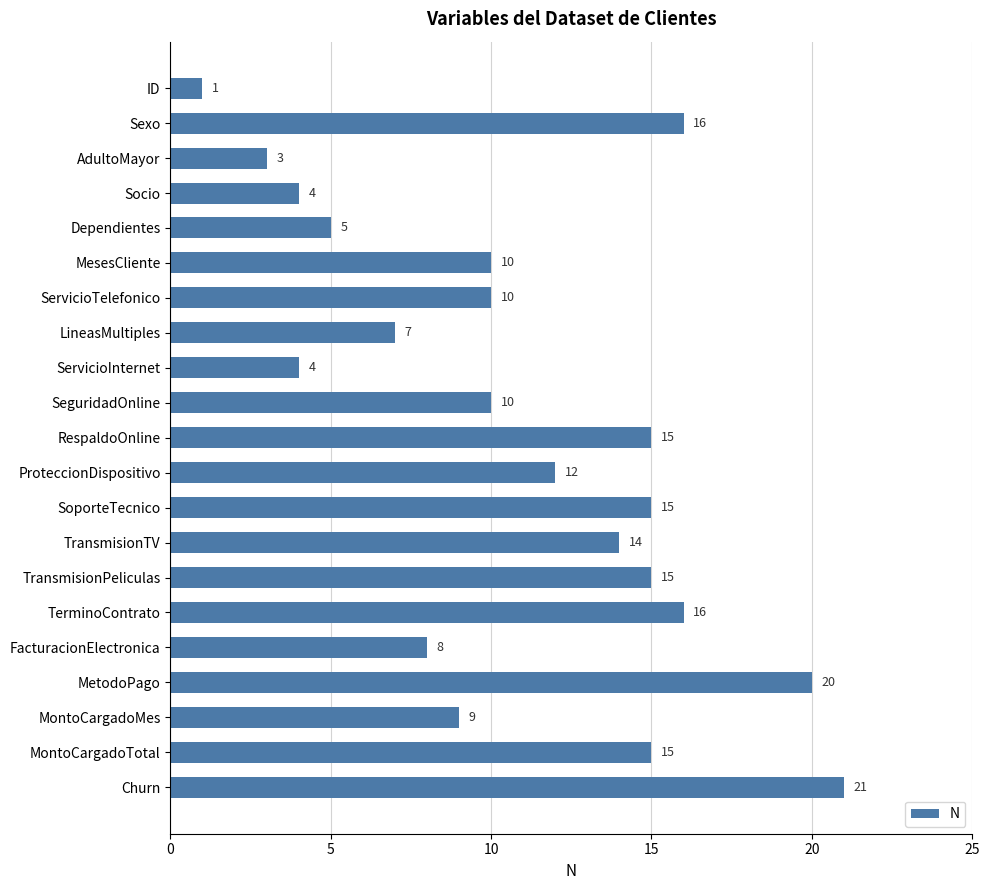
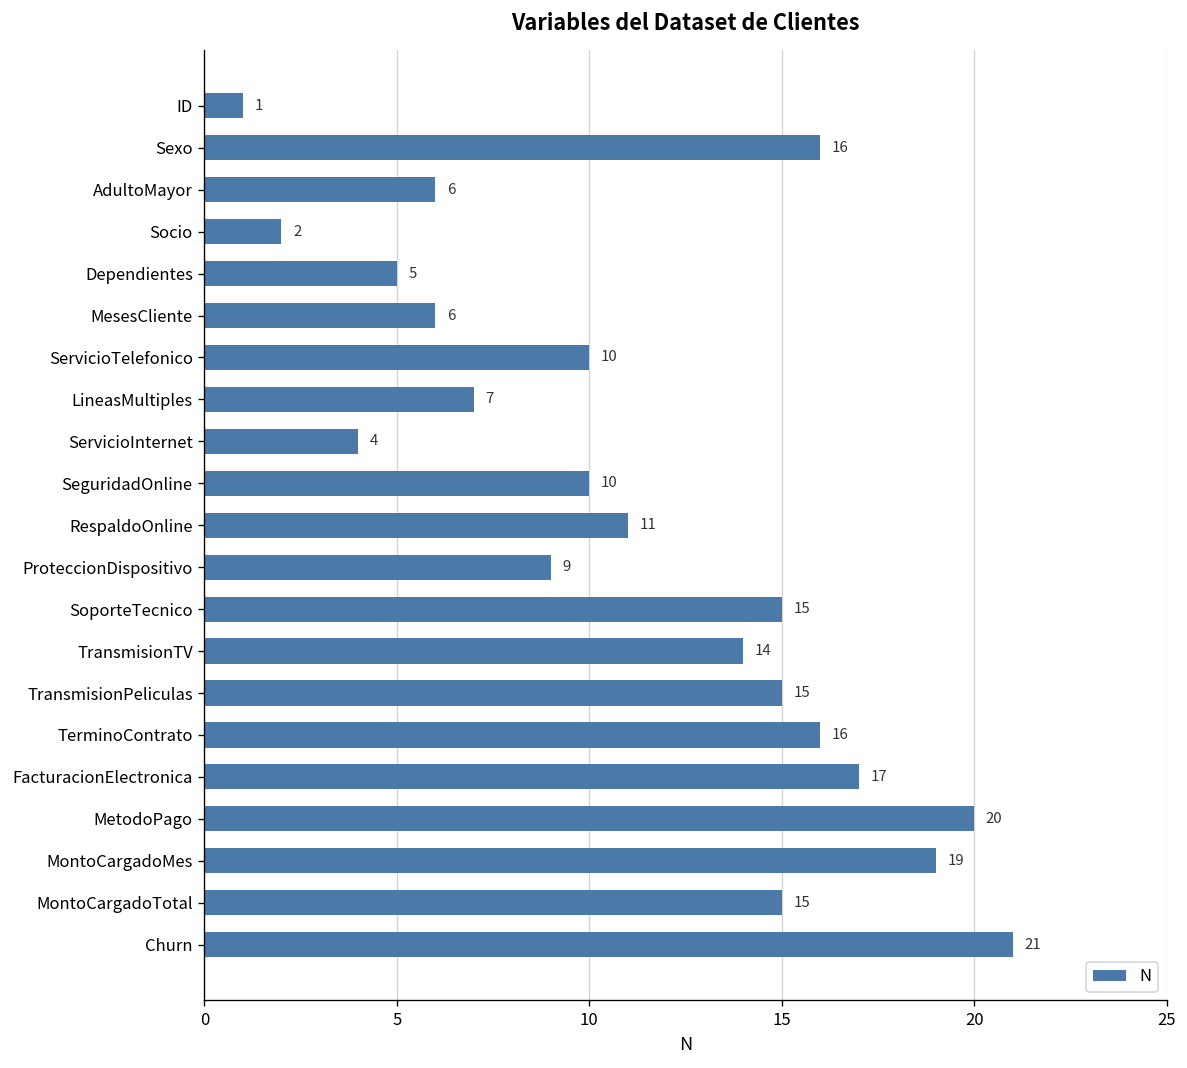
  {
    "ID": 1,
    "Sexo": 16,
-   "AdultoMayor": 3,
-   "Socio": 4,
+   "AdultoMayor": 6,
+   "Socio": 2,
    "Dependientes": 5,
-   "MesesCliente": 10,
+   "MesesCliente": 6,
    "ServicioTelefonico": 10,
    "LineasMultiples": 7,
    "ServicioInternet": 4,
    "SeguridadOnline": 10,
-   "RespaldoOnline": 15,
-   "ProteccionDispositivo": 12,
+   "RespaldoOnline": 11,
+   "ProteccionDispositivo": 9,
    "SoporteTecnico": 15,
    "TransmisionTV": 14,
    "TransmisionPeliculas": 15,
    "TerminoContrato": 16,
-   "FacturacionElectronica": 8,
+   "FacturacionElectronica": 17,
    "MetodoPago": 20,
-   "MontoCargadoMes": 9,
+   "MontoCargadoMes": 19,
    "MontoCargadoTotal": 15,
    "Churn": 21
  }
